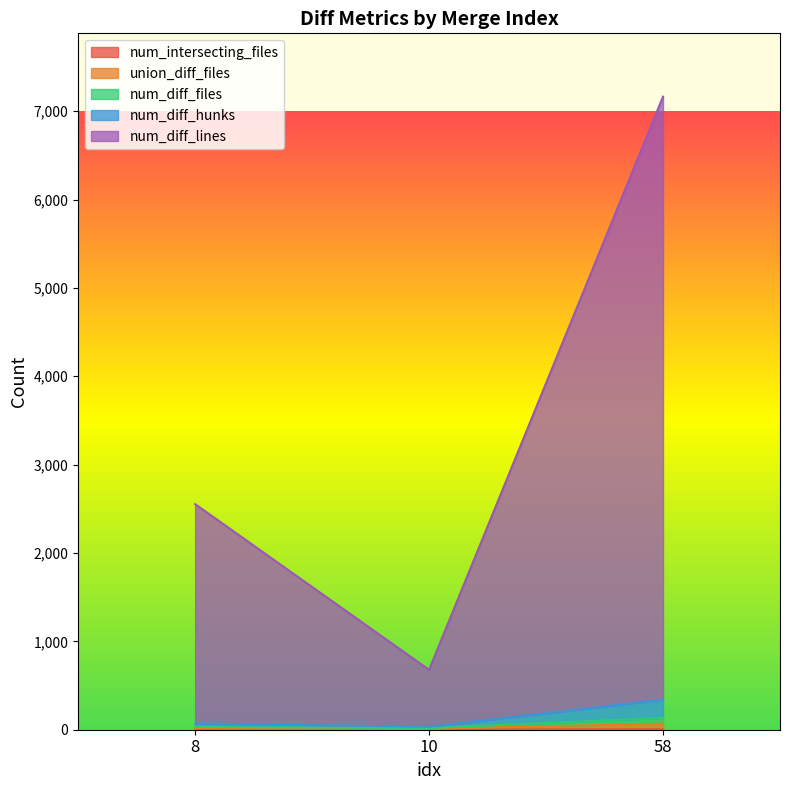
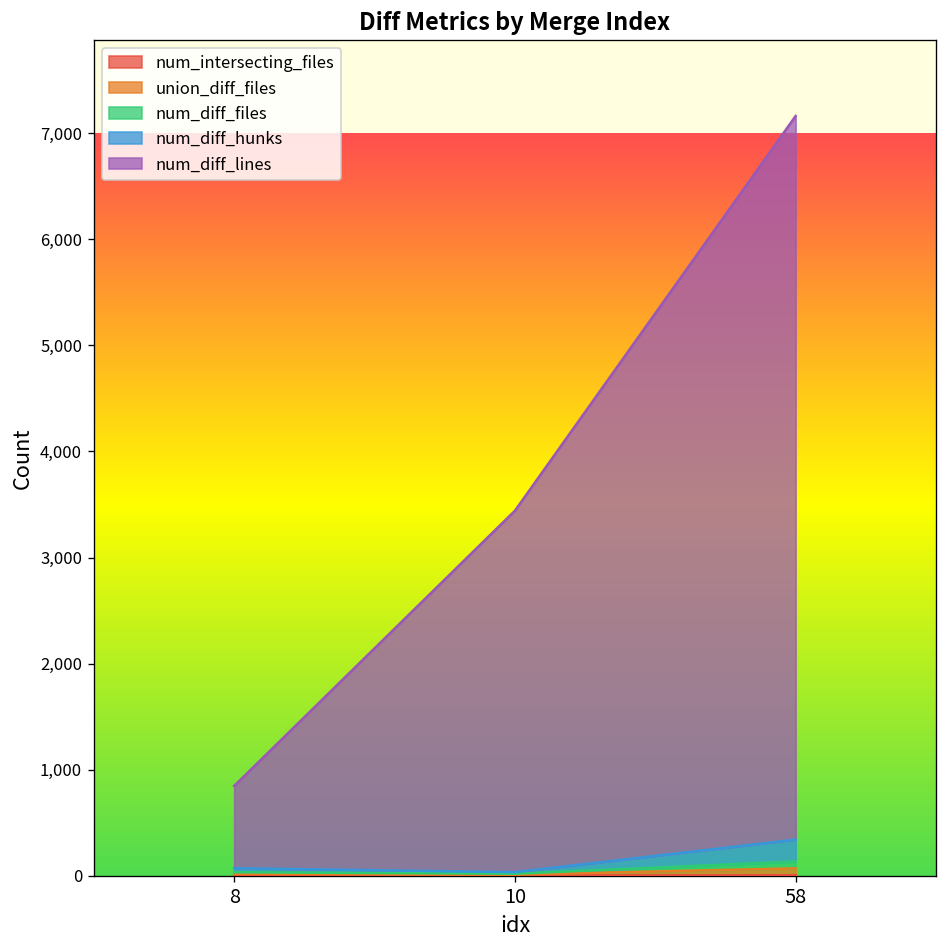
  {
    "num_diff_files": {
      "58": "100"
    },
    "num_diff_hunks": {
      "8": "0",
      "58": "200"
    },
    "num_diff_lines": {
-     "8": "2,500",
-     "10": "600",
+     "8": "800",
+     "10": "3,400",
      "58": "6,800"
    }
  }
